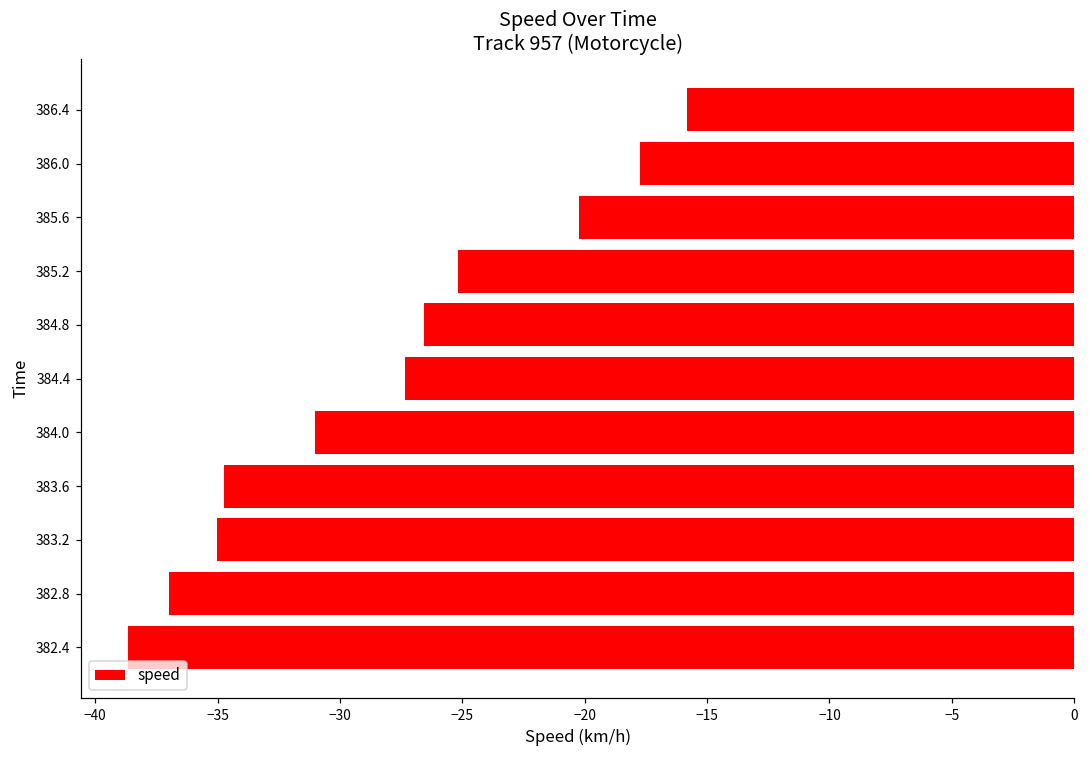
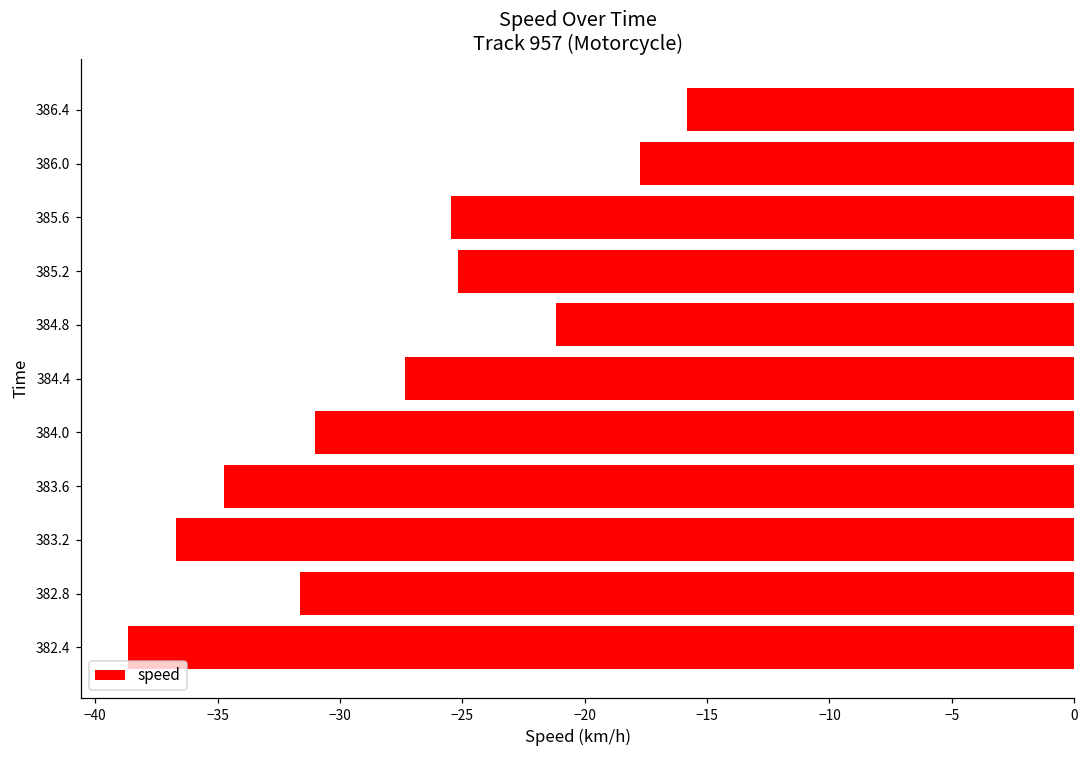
  {
    "386.4": -15.8,
    "386.0": -17.7,
-   "385.6": -20.2,
+   "385.6": -25.4,
    "385.2": -25.2,
-   "384.8": -26.6,
+   "384.8": -21.2,
    "384.4": -27.3,
    "384.0": -31.0,
    "383.6": -34.7,
-   "383.2": -35.0,
-   "382.8": -37.0,
+   "383.2": -36.7,
+   "382.8": -31.6,
    "382.4": -38.7
  }
